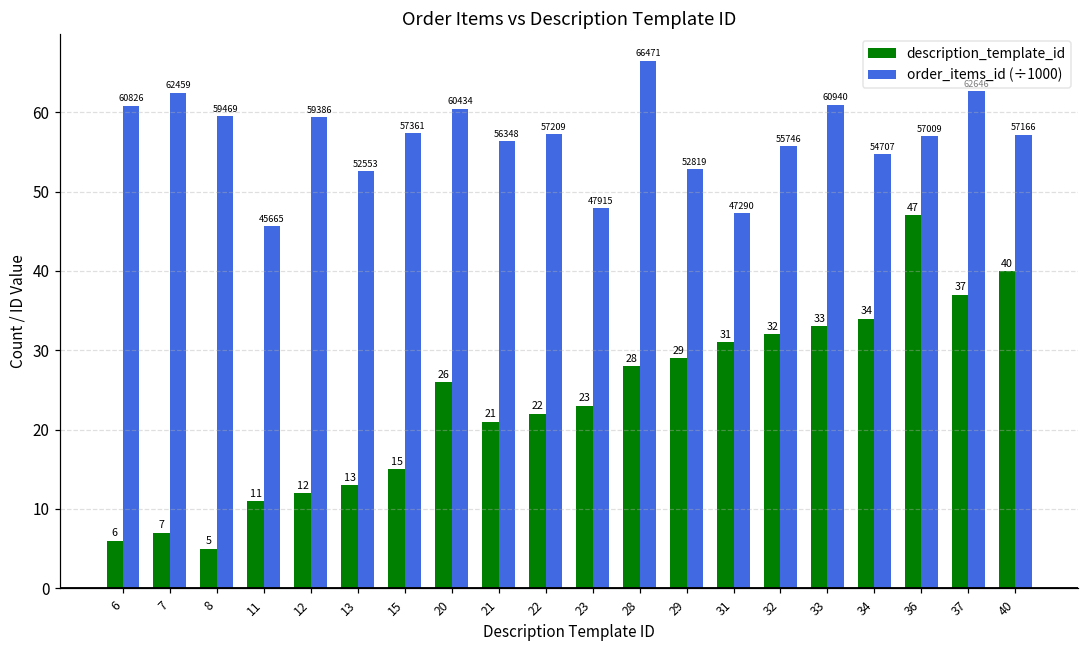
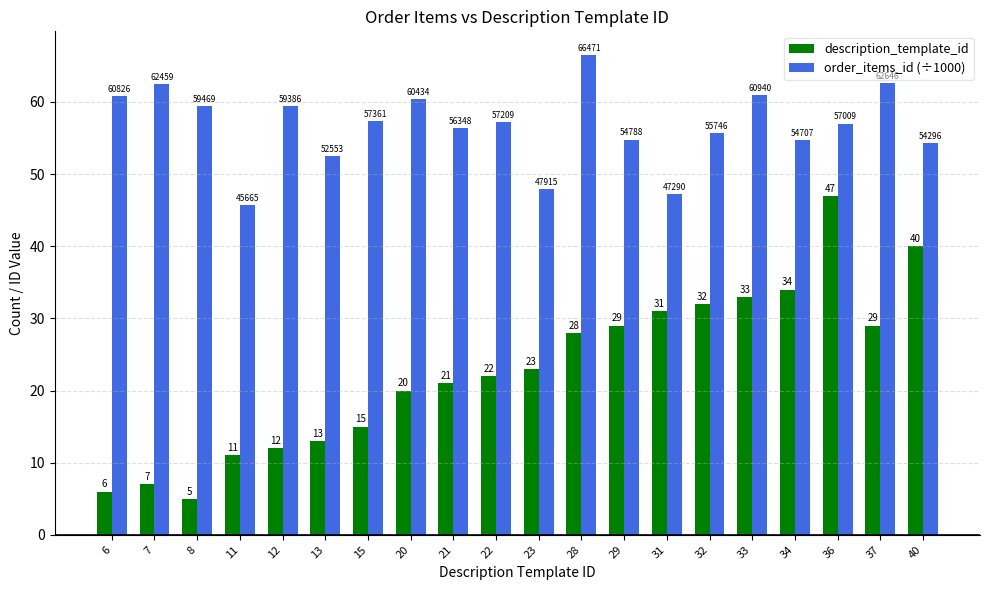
  {
    "description_template_id": {
      "6": 6,
      "7": 7,
      "8": 5,
      "11": 11,
      "12": 12,
      "13": 13,
      "15": 15,
-     "20": 26,
+     "20": 20,
      "21": 21,
      "22": 22,
      "23": 23,
      "28": 28,
      "29": 29,
      "31": 31,
      "32": 32,
      "33": 33,
      "34": 34,
      "36": 47,
-     "37": 37,
+     "37": 29,
      "40": 40
    },
    "order_items_id (÷1000)": {
-     "29": 52819,
-     "40": 57166
+     "29": 54788,
+     "40": 54296
    }
  }
